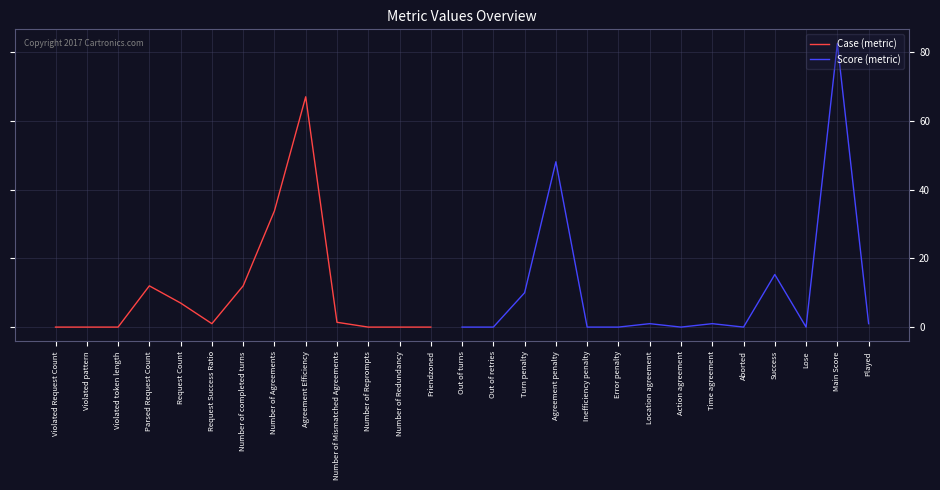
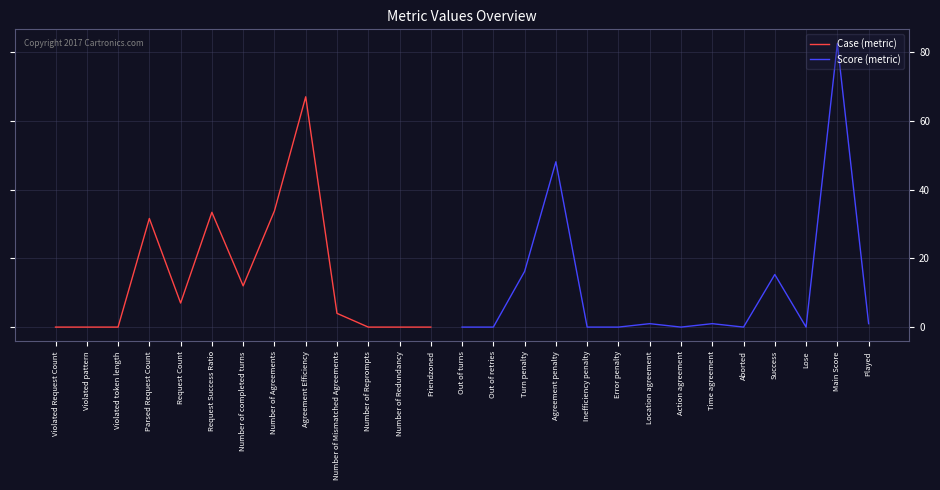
  {
    "Case (metric)": {
      "Violated Request Count": 0,
      "Violated pattern": 0,
      "Violated token length": 0,
-     "Parsed Request Count": 12,
+     "Parsed Request Count": 32,
      "Request Count": 7,
-     "Request Success Ratio": 1,
+     "Request Success Ratio": 33,
      "Number of completed turns": 12,
      "Number of Agreements": 34,
      "Agreement Efficiency": 67,
-     "Number of Mismatched Agreements": 1,
+     "Number of Mismatched Agreements": 4,
      "Number of Reprompts": 0,
      "Number of Redundancy": 0,
      "Friendzoned": 0
    },
    "Score (metric)": {
      "Out of turns": 0,
      "Out of retries": 0,
-     "Turn penalty": 10,
+     "Turn penalty": 16,
      "Agreement penalty": 48,
      "Inefficiency penalty": 0,
      "Error penalty": 0,
      "Location agreement": 1,
      "Action agreement": 0,
      "Time agreement": 1,
      "Aborted": 0,
      "Success": 15,
      "Lose": 0,
      "Played": 1
    }
  }
